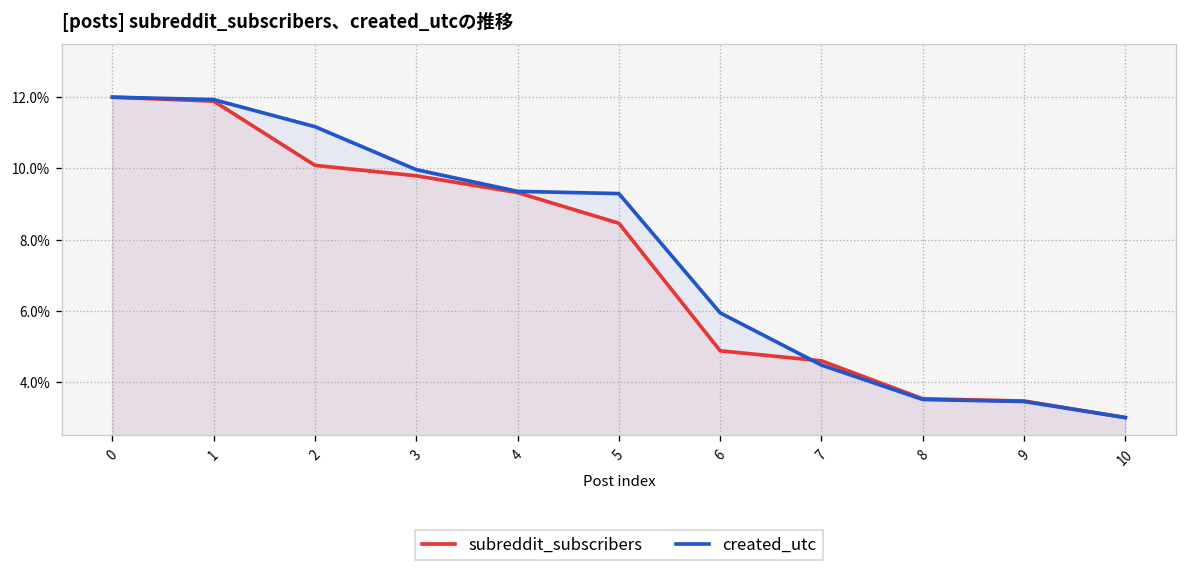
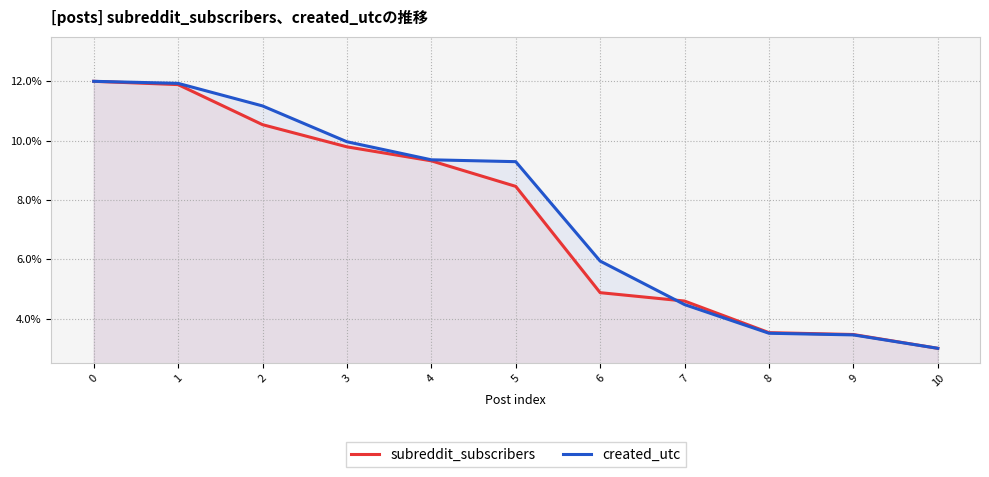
  {
    "subreddit_subscribers": {
-     "2": "10.1%",
+     "2": "10.5%",
      "3": "9.8%",
      "5": "8.5%",
      "6": "4.9%",
      "7": "4.6%"
    },
    "created_utc": {
      "2": "11.2%",
      "3": "10.0%",
      "5": "9.3%",
      "6": "5.9%",
      "7": "4.5%"
    }
  }
